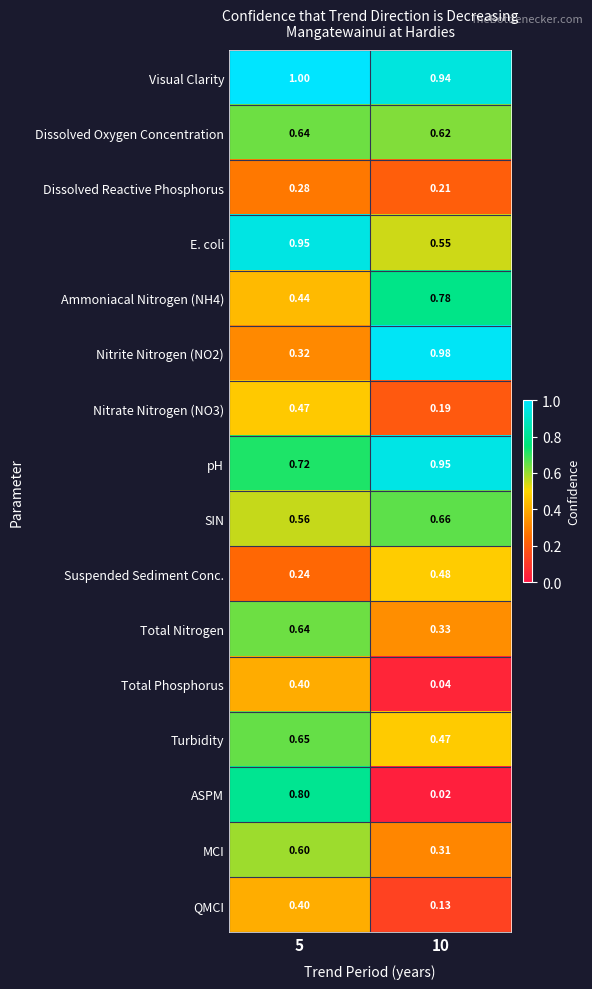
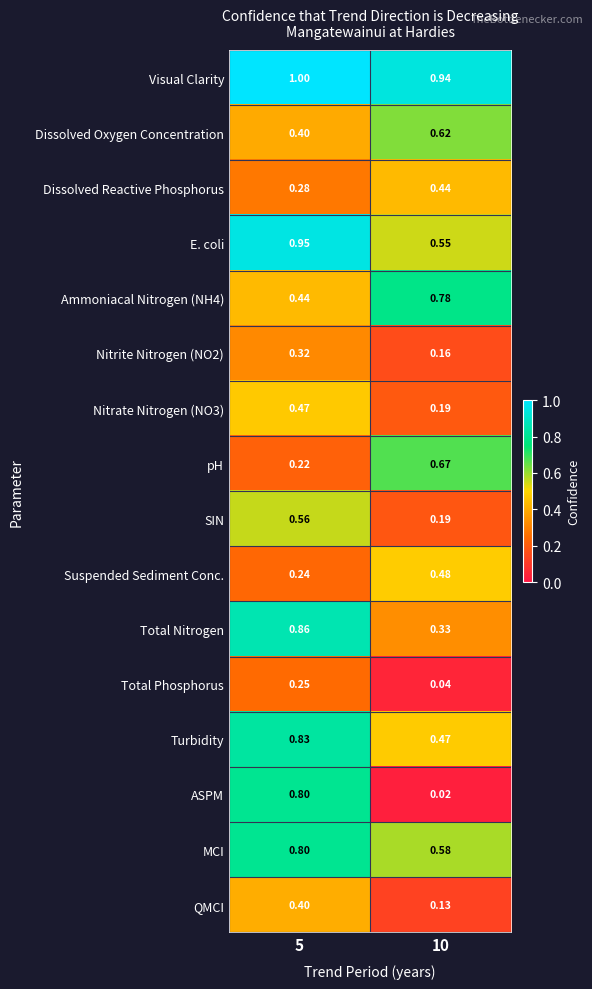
  {
    "Visual Clarity": {
      "5": 1.00,
      "10": 0.94
    },
    "Dissolved Oxygen Concentration": {
-     "5": 0.64,
+     "5": 0.40,
      "10": 0.62
    },
    "Dissolved Reactive Phosphorus": {
      "5": 0.28,
-     "10": 0.21
+     "10": 0.44
    },
    "E. coli": {
      "5": 0.95,
      "10": 0.55
    },
    "Ammoniacal Nitrogen (NH4)": {
      "5": 0.44,
      "10": 0.78
    },
    "Nitrite Nitrogen (NO2)": {
      "5": 0.32,
-     "10": 0.98
+     "10": 0.16
    },
    "Nitrate Nitrogen (NO3)": {
      "5": 0.47,
      "10": 0.19
    },
    "pH": {
-     "5": 0.72,
-     "10": 0.95
+     "5": 0.22,
+     "10": 0.67
    },
    "SIN": {
      "5": 0.56,
-     "10": 0.66
+     "10": 0.19
    },
    "Suspended Sediment Conc.": {
      "5": 0.24,
      "10": 0.48
    },
    "Total Nitrogen": {
-     "5": 0.64,
+     "5": 0.86,
      "10": 0.33
    },
    "Total Phosphorus": {
-     "5": 0.40,
+     "5": 0.25,
      "10": 0.04
    },
    "Turbidity": {
-     "5": 0.65,
+     "5": 0.83,
      "10": 0.47
    },
    "ASPM": {
      "5": 0.80,
      "10": 0.02
    },
    "MCI": {
-     "5": 0.60,
-     "10": 0.31
+     "5": 0.80,
+     "10": 0.58
    },
    "QMCI": {
      "5": 0.40,
      "10": 0.13
    }
  }
